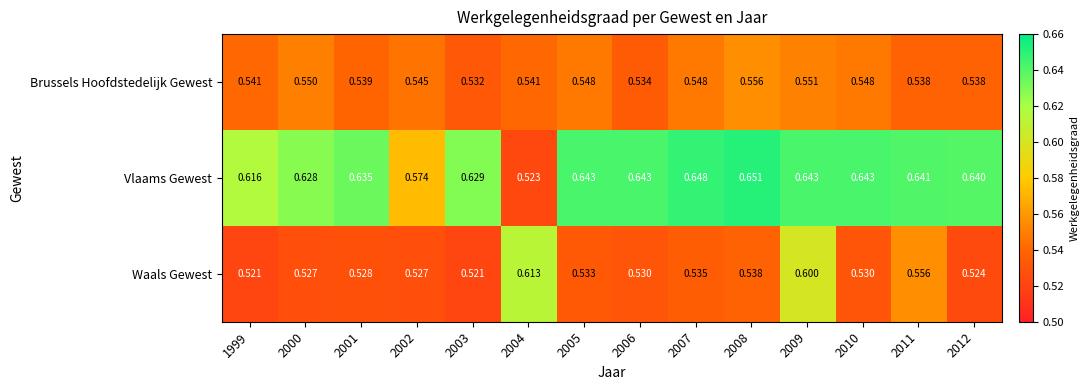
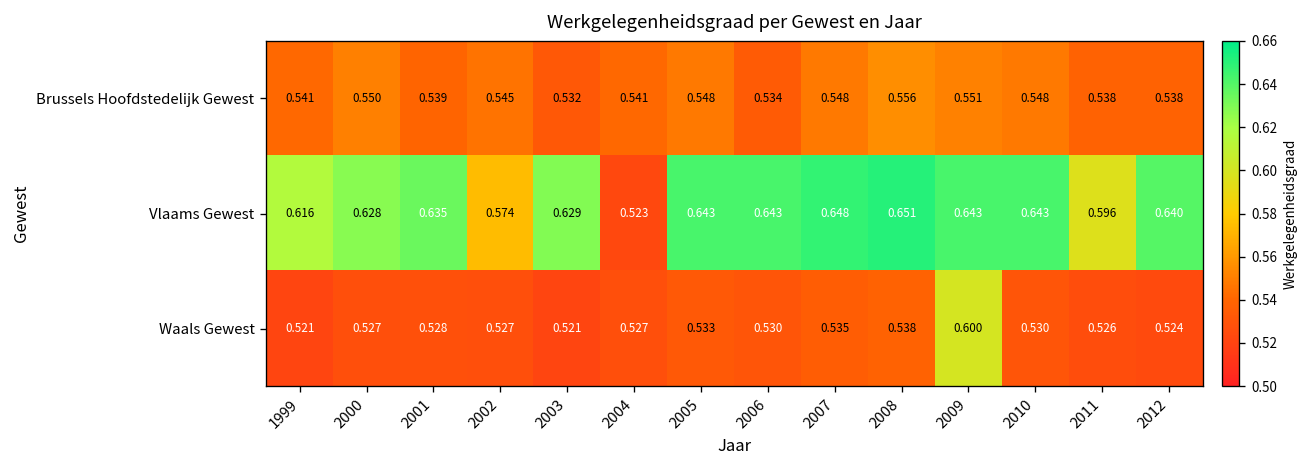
  {
    "Brussels Hoofdstedelijk Gewest": {
      "1999": 0.541,
      "2000": 0.550,
      "2001": 0.539,
      "2002": 0.545,
      "2003": 0.532,
      "2004": 0.541,
      "2005": 0.548,
      "2006": 0.534,
      "2007": 0.548,
      "2008": 0.556,
      "2009": 0.551,
      "2010": 0.548,
      "2011": 0.538,
      "2012": 0.538
    },
    "Vlaams Gewest": {
      "1999": 0.616,
      "2000": 0.628,
      "2001": 0.635,
      "2002": 0.574,
      "2003": 0.629,
      "2004": 0.523,
      "2005": 0.643,
      "2006": 0.643,
      "2007": 0.648,
      "2008": 0.651,
      "2009": 0.643,
      "2010": 0.643,
-     "2011": 0.641,
+     "2011": 0.596,
      "2012": 0.640
    },
    "Waals Gewest": {
      "1999": 0.521,
      "2000": 0.527,
      "2001": 0.528,
      "2002": 0.527,
      "2003": 0.521,
-     "2004": 0.613,
+     "2004": 0.527,
      "2005": 0.533,
      "2006": 0.530,
      "2007": 0.535,
      "2008": 0.538,
      "2009": 0.600,
      "2010": 0.530,
-     "2011": 0.556,
+     "2011": 0.526,
      "2012": 0.524
    }
  }
